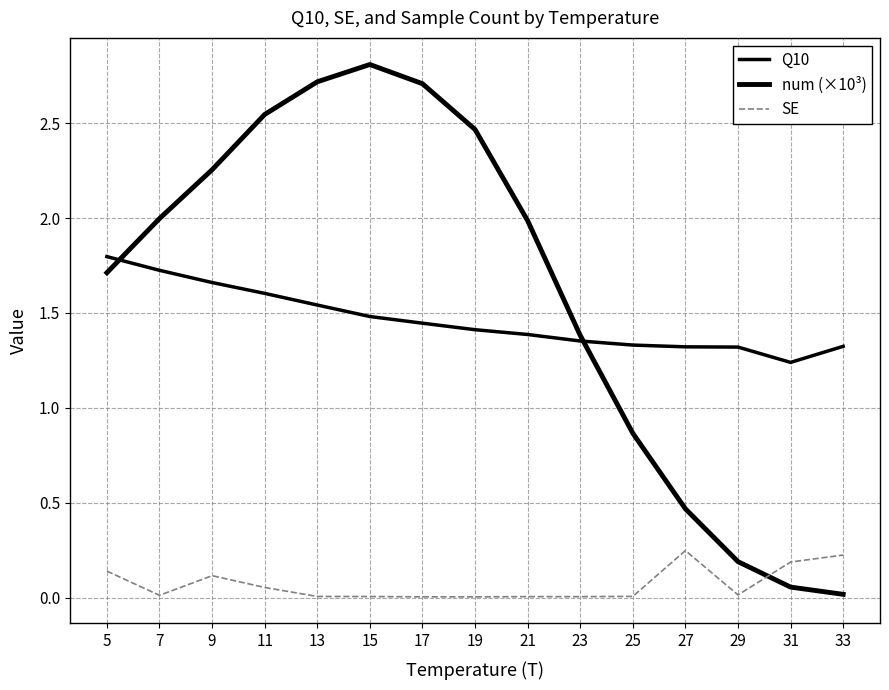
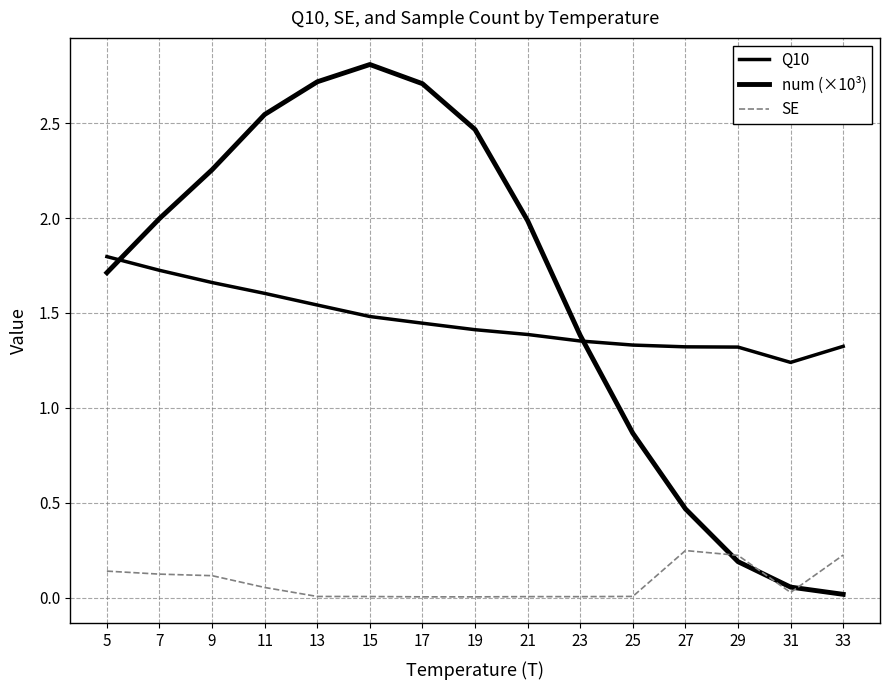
  {
    "SE": {
      "5": 0.14,
-     "7": 0.01,
+     "7": 0.13,
      "9": 0.12,
      "11": 0.06,
      "13": 0.01,
      "15": 0.01,
      "17": 0.01,
      "19": 0.01,
      "21": 0.01,
      "23": 0.01,
      "25": 0.01,
      "27": 0.25,
-     "29": 0.02,
-     "31": 0.19,
+     "29": 0.22,
+     "31": 0.03,
      "33": 0.23
    }
  }
